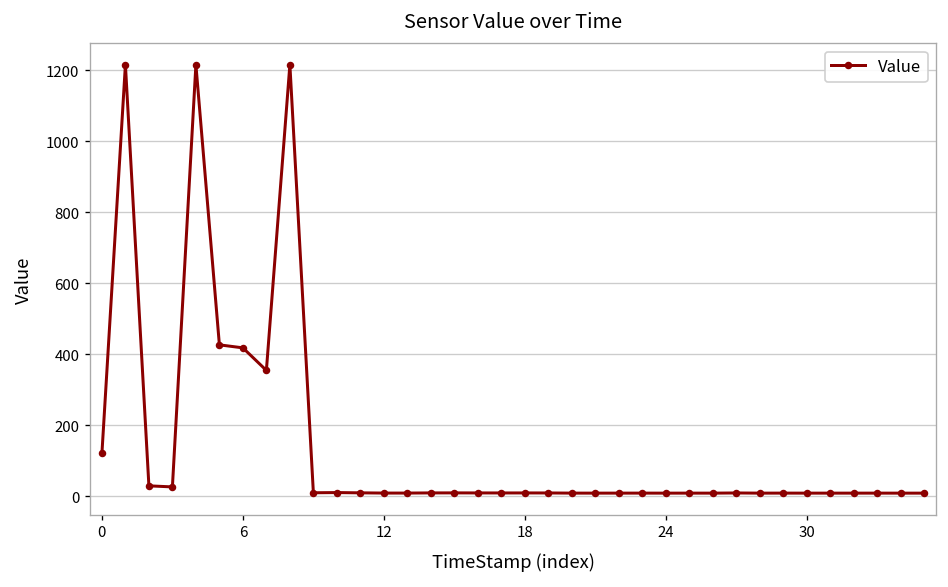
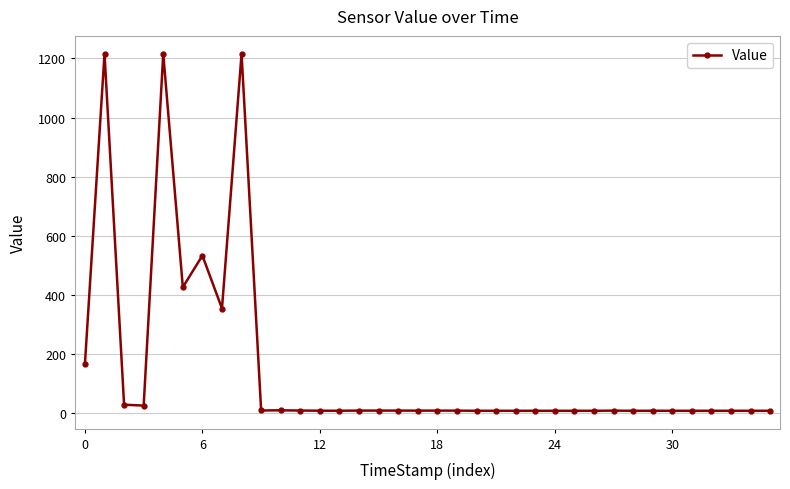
  {
-   "0": 120,
-   "6": 420,
+   "0": 170,
+   "6": 530,
    "12": 10,
    "18": 10,
    "24": 10,
    "30": 10
  }
